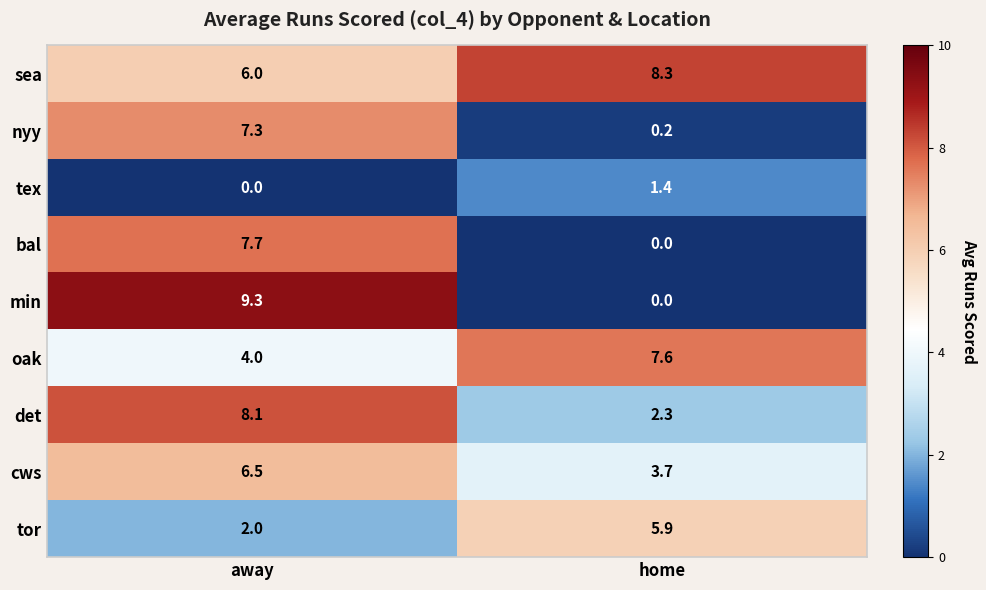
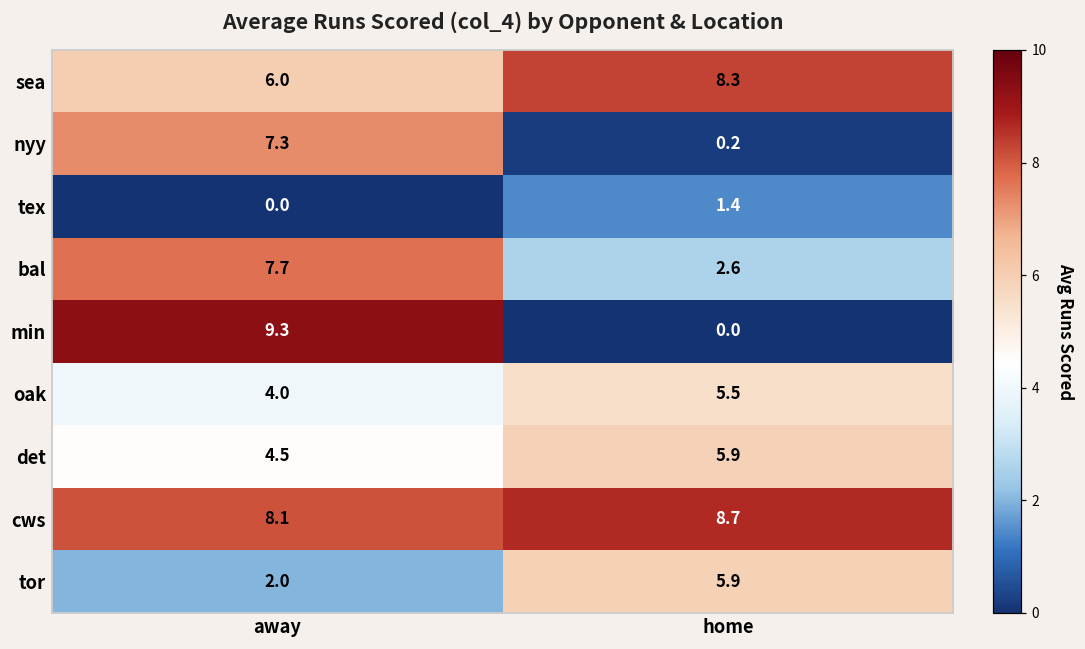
  {
    "sea": {
      "away": 6.0,
      "home": 8.3
    },
    "nyy": {
      "away": 7.3,
      "home": 0.2
    },
    "tex": {
      "away": 0.0,
      "home": 1.4
    },
    "bal": {
      "away": 7.7,
-     "home": 0.0
+     "home": 2.6
    },
    "min": {
      "away": 9.3,
      "home": 0.0
    },
    "oak": {
      "away": 4.0,
-     "home": 7.6
+     "home": 5.5
    },
    "det": {
-     "away": 8.1,
-     "home": 2.3
+     "away": 4.5,
+     "home": 5.9
    },
    "cws": {
-     "away": 6.5,
-     "home": 3.7
+     "away": 8.1,
+     "home": 8.7
    },
    "tor": {
      "away": 2.0,
      "home": 5.9
    }
  }
